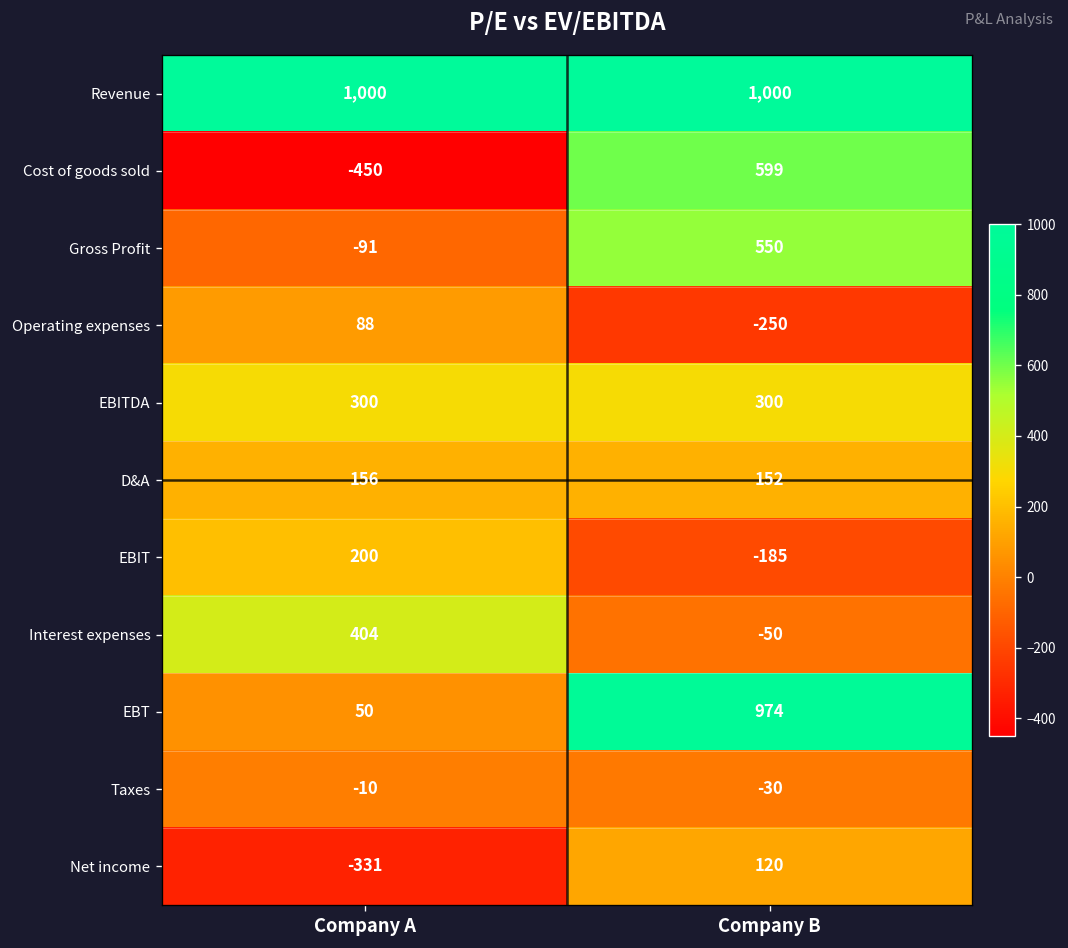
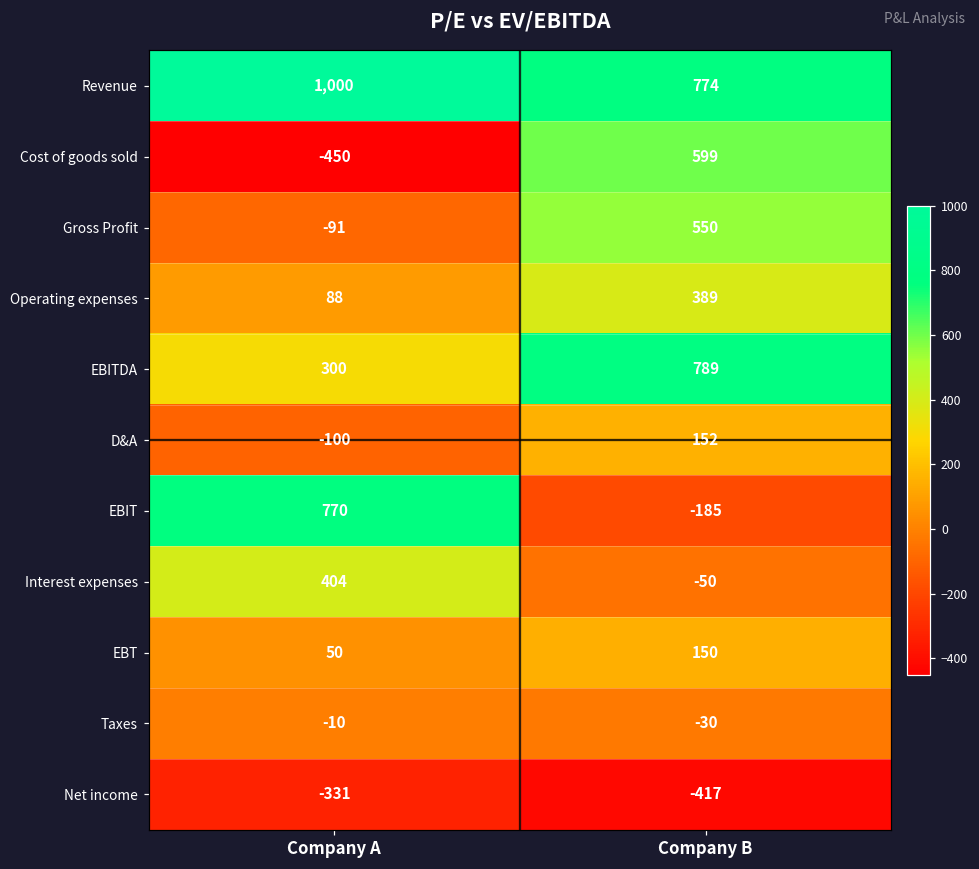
  {
    "Revenue": {
      "Company A": "1,000",
-     "Company B": "1,000"
+     "Company B": "774"
    },
    "Cost of goods sold": {
      "Company A": "-450",
      "Company B": "599"
    },
    "Gross Profit": {
      "Company A": "-91",
      "Company B": "550"
    },
    "Operating expenses": {
      "Company A": "88",
-     "Company B": "-250"
+     "Company B": "389"
    },
    "EBITDA": {
      "Company A": "300",
-     "Company B": "300"
+     "Company B": "789"
    },
    "D&A": {
-     "Company A": "156",
+     "Company A": "-100",
      "Company B": "152"
    },
    "EBIT": {
-     "Company A": "200",
+     "Company A": "770",
      "Company B": "-185"
    },
    "Interest expenses": {
      "Company A": "404",
      "Company B": "-50"
    },
    "EBT": {
      "Company A": "50",
-     "Company B": "974"
+     "Company B": "150"
    },
    "Taxes": {
      "Company A": "-10",
      "Company B": "-30"
    },
    "Net income": {
      "Company A": "-331",
-     "Company B": "120"
+     "Company B": "-417"
    }
  }
